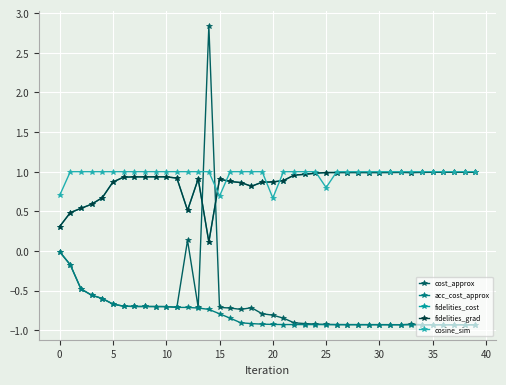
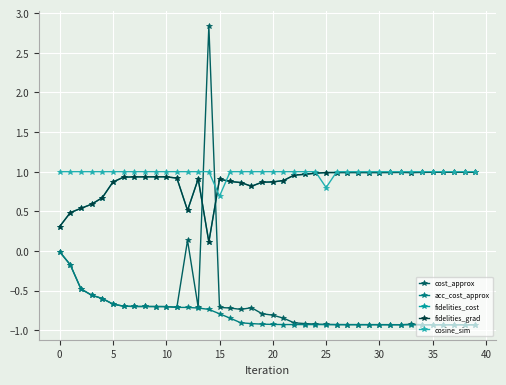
  {
    "cosine_sim": {
-     "0": 0.7,
+     "0": 1.0,
      "5": 1.0,
      "10": 1.0,
      "15": 0.7,
-     "20": 0.7,
+     "20": 1.0,
      "25": 0.8
    }
  }
